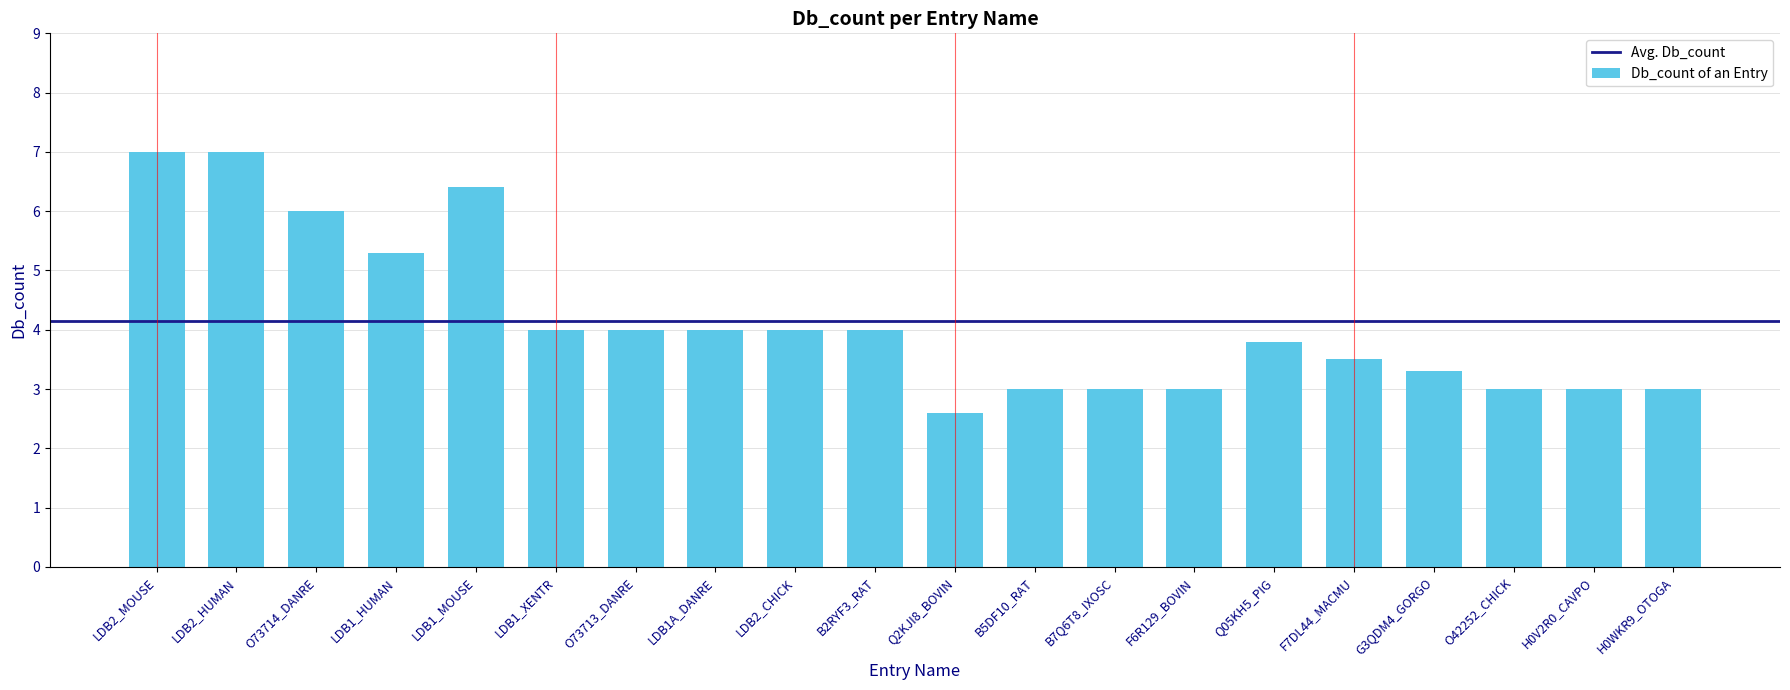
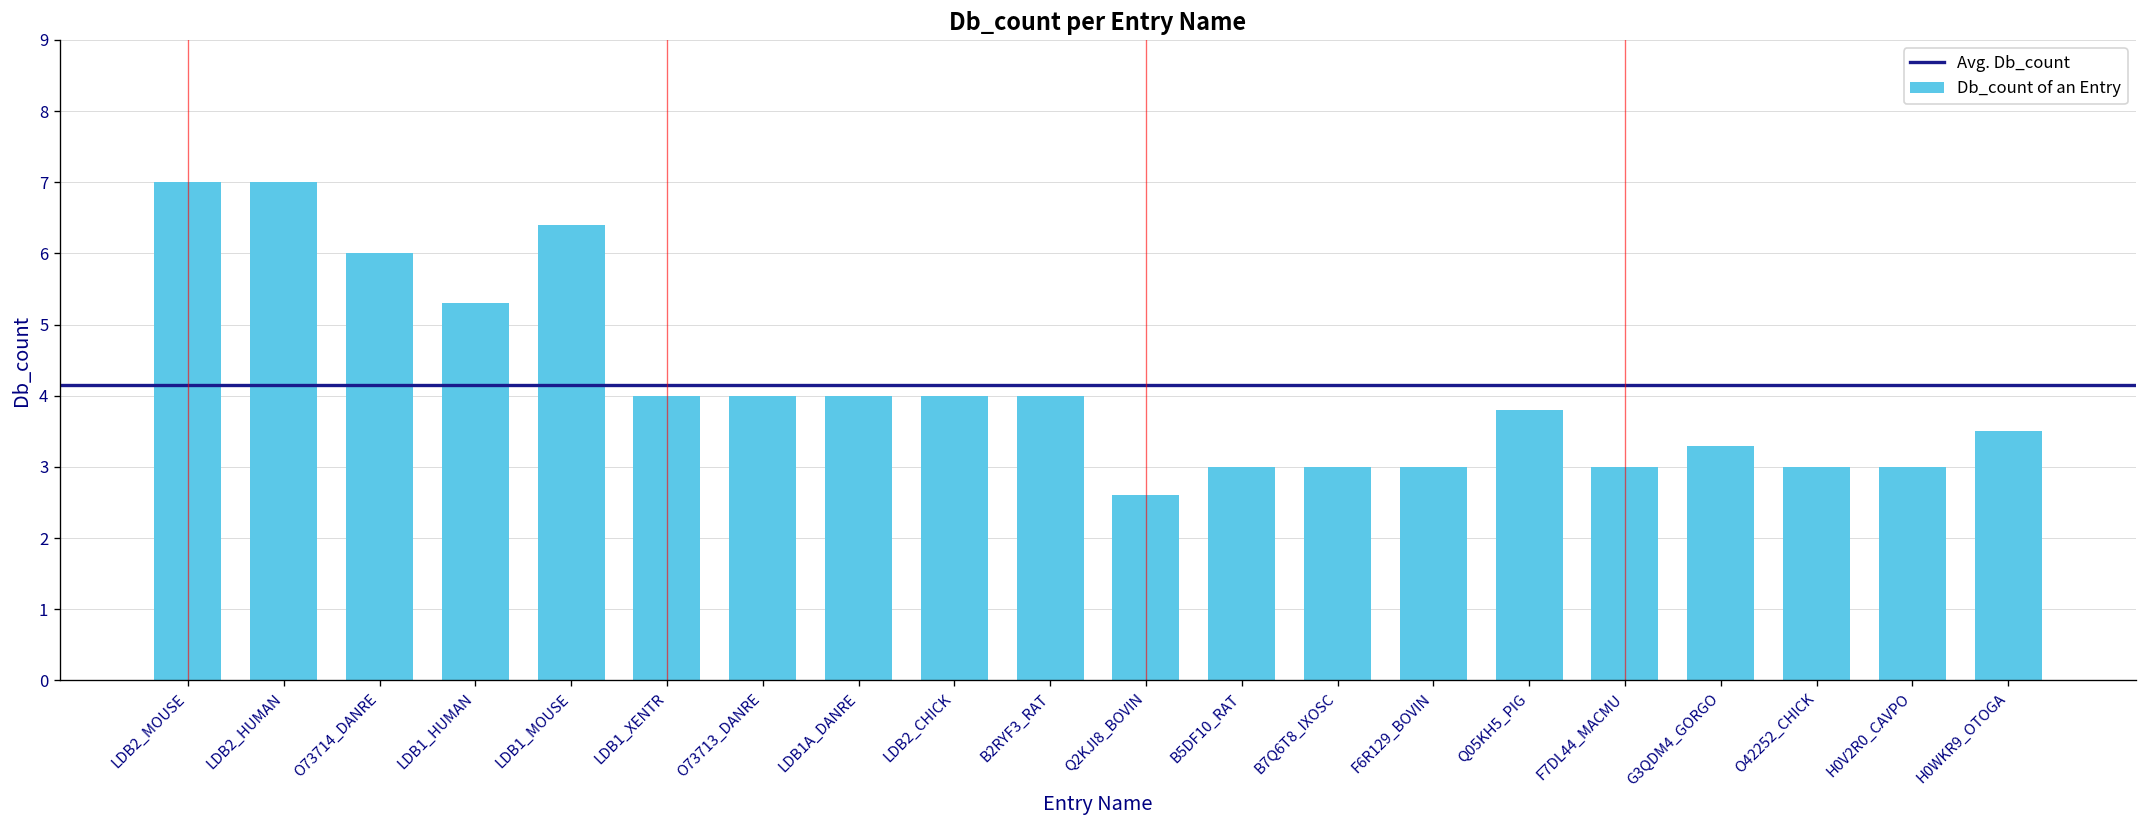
  {
    "LDB2_MOUSE": 7.0,
    "LDB2_HUMAN": 7.0,
    "O73714_DANRE": 6.0,
    "LDB1_HUMAN": 5.3,
    "LDB1_MOUSE": 6.4,
    "LDB1_XENTR": 4.0,
    "O73713_DANRE": 4.0,
    "LDB1A_DANRE": 4.0,
    "LDB2_CHICK": 4.0,
    "B2RYF3_RAT": 4.0,
    "Q2KJI8_BOVIN": 2.6,
    "B5DF10_RAT": 3.0,
    "B7Q6T8_IXOSC": 3.0,
    "F6R129_BOVIN": 3.0,
    "Q05KH5_PIG": 3.8,
-   "F7DL44_MACMU": 3.5,
+   "F7DL44_MACMU": 3.0,
    "G3QDM4_GORGO": 3.3,
    "O42252_CHICK": 3.0,
    "H0V2R0_CAVPO": 3.0,
-   "H0WKR9_OTOGA": 3.0
+   "H0WKR9_OTOGA": 3.5
  }
